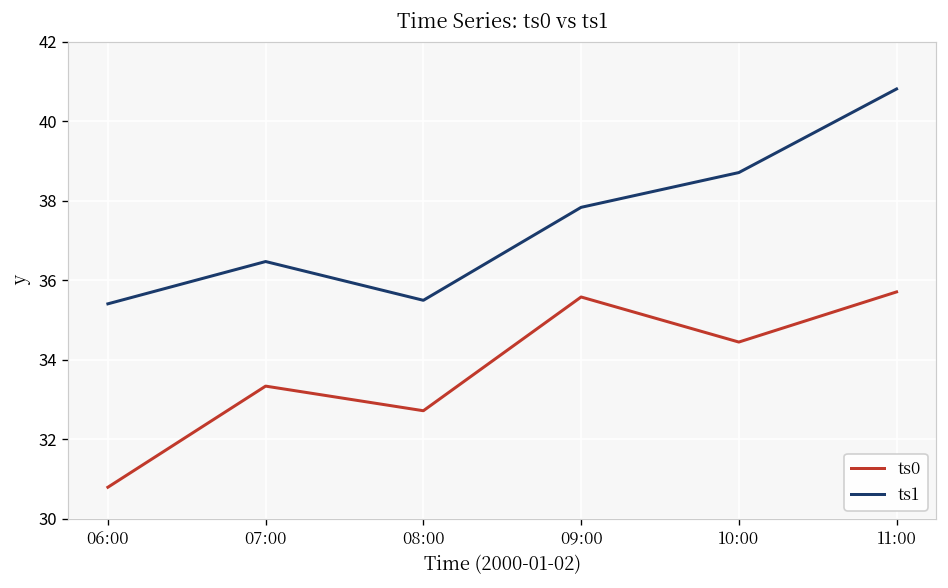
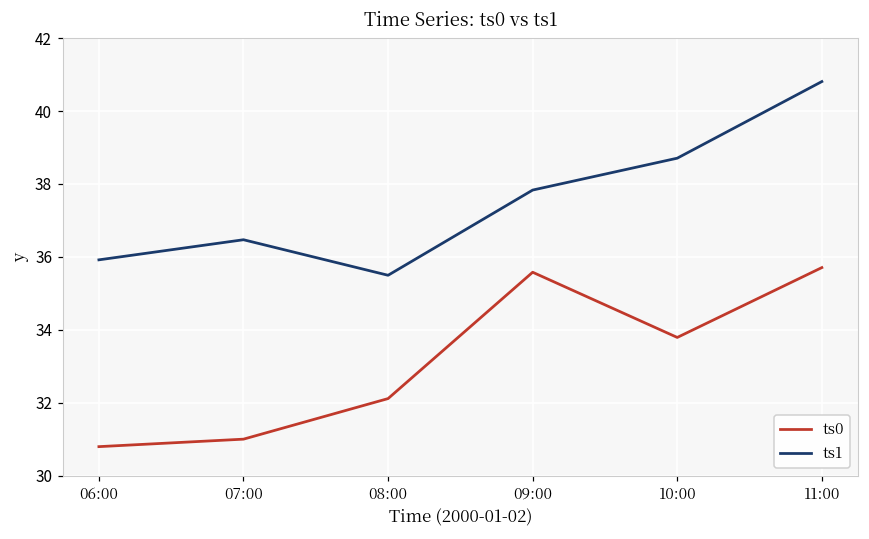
  {
    "ts0": {
      "06:00": 30.8,
-     "07:00": 33.3,
-     "08:00": 32.7,
+     "07:00": 31.0,
+     "08:00": 32.1,
      "09:00": 35.6,
-     "10:00": 34.4,
+     "10:00": 33.8,
      "11:00": 35.7
    },
    "ts1": {
-     "06:00": 35.4,
+     "06:00": 35.9,
      "07:00": 36.5,
      "08:00": 35.5,
      "09:00": 37.8,
      "10:00": 38.7,
      "11:00": 40.8
    }
  }
